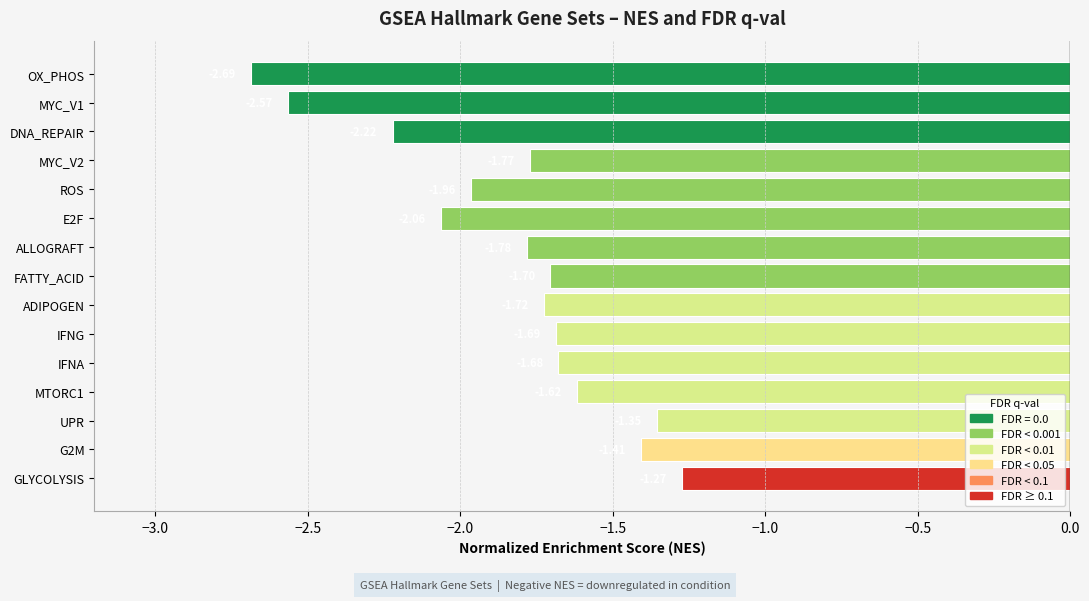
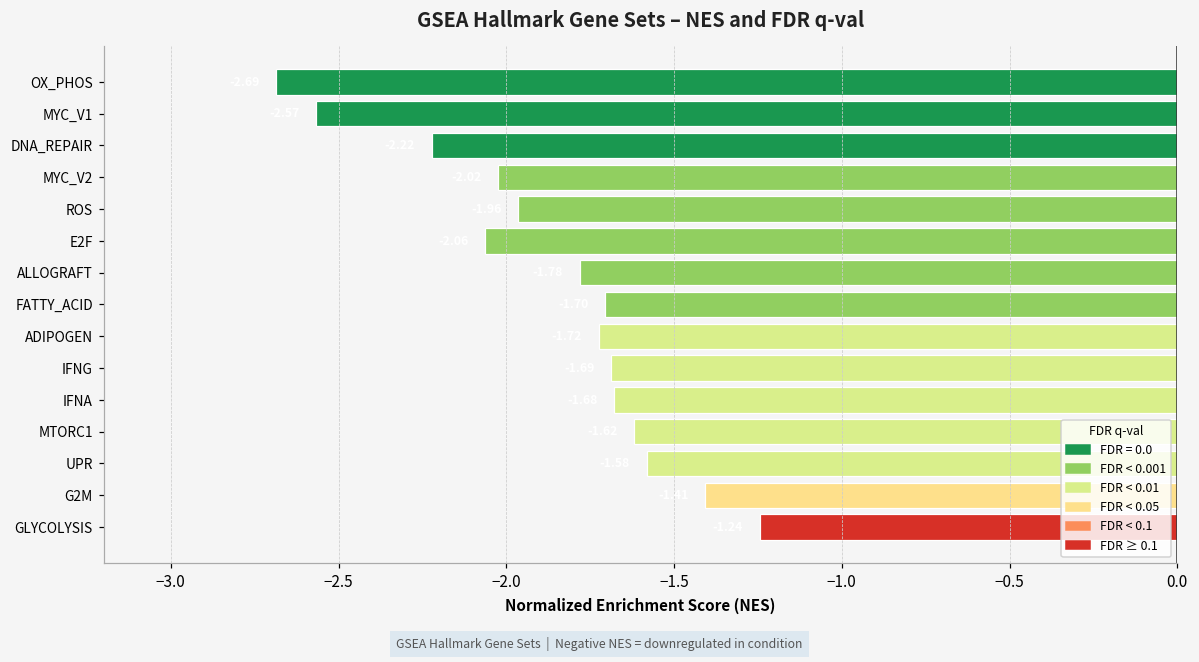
  {
    "OX_PHOS": -2.69,
    "MYC_V1": -2.57,
    "DNA_REPAIR": -2.22,
-   "MYC_V2": -1.77,
+   "MYC_V2": -2.02,
    "ROS": -1.96,
    "E2F": -2.06,
    "ALLOGRAFT": -1.78,
    "FATTY_ACID": -1.70,
    "ADIPOGEN": -1.72,
    "IFNG": -1.69,
    "IFNA": -1.68,
    "MTORC1": -1.62,
-   "UPR": -1.35,
+   "UPR": -1.58,
    "G2M": -1.41,
-   "GLYCOLYSIS": -1.27
+   "GLYCOLYSIS": -1.24
  }
